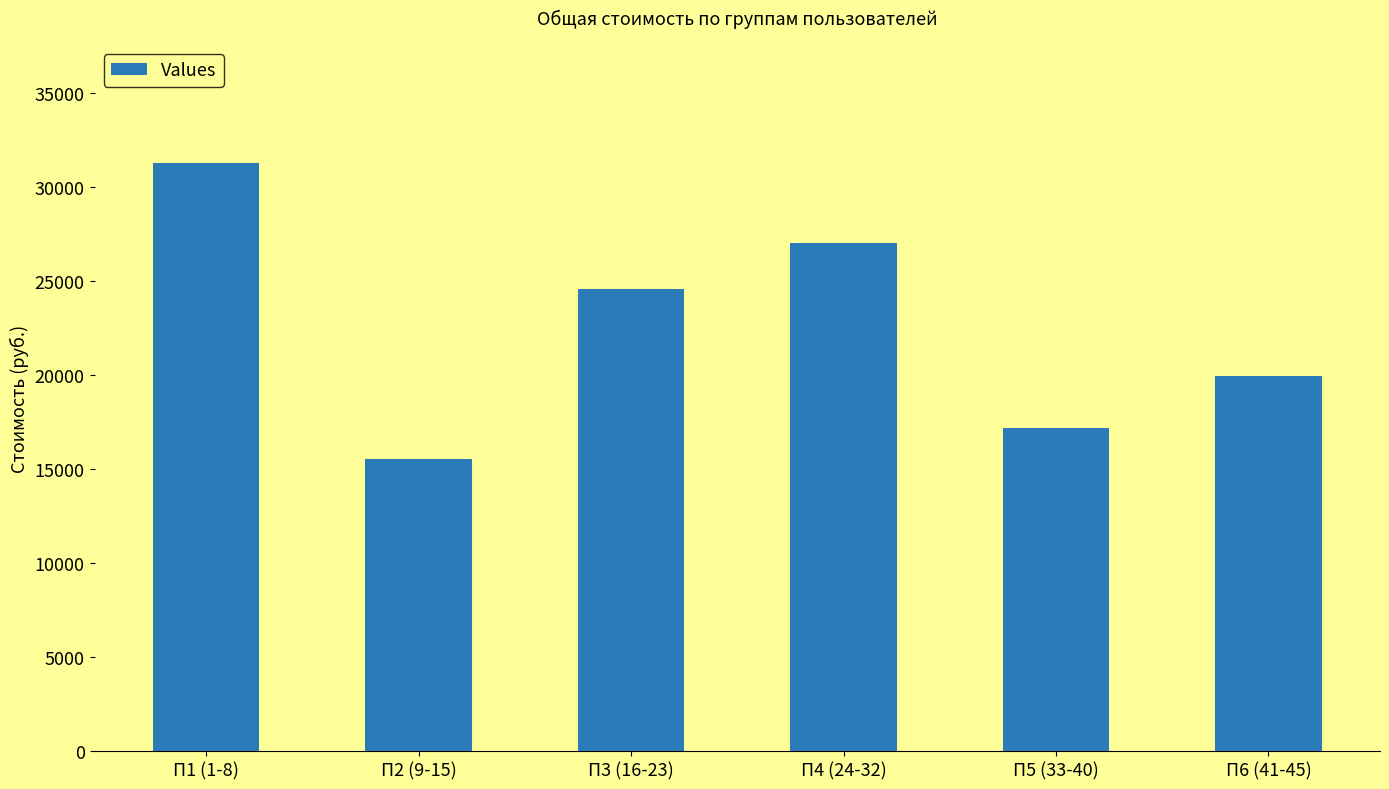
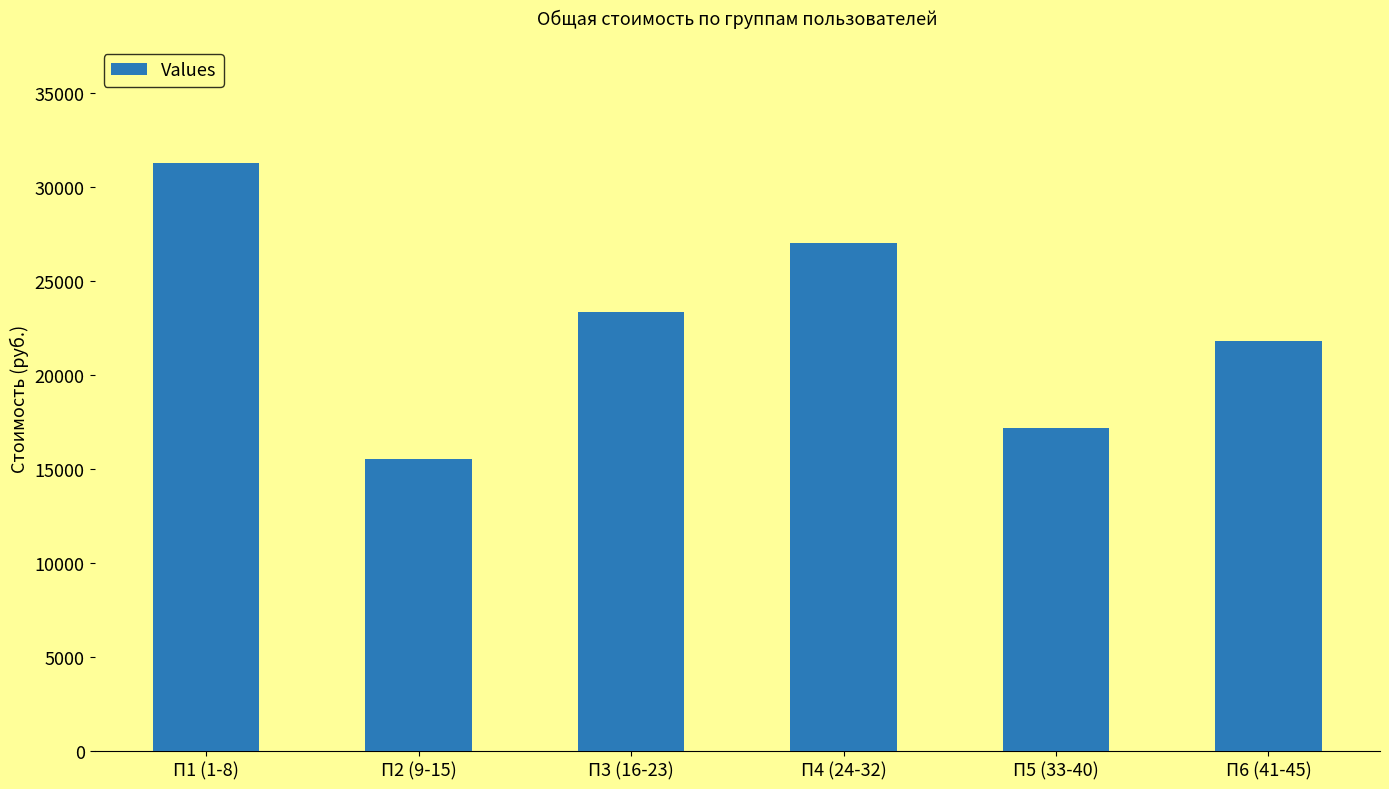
  {
    "П1 (1-8)": 31300,
    "П2 (9-15)": 15500,
-   "П3 (16-23)": 24600,
+   "П3 (16-23)": 23300,
    "П4 (24-32)": 27000,
    "П5 (33-40)": 17200,
-   "П6 (41-45)": 20000
+   "П6 (41-45)": 21800
  }
